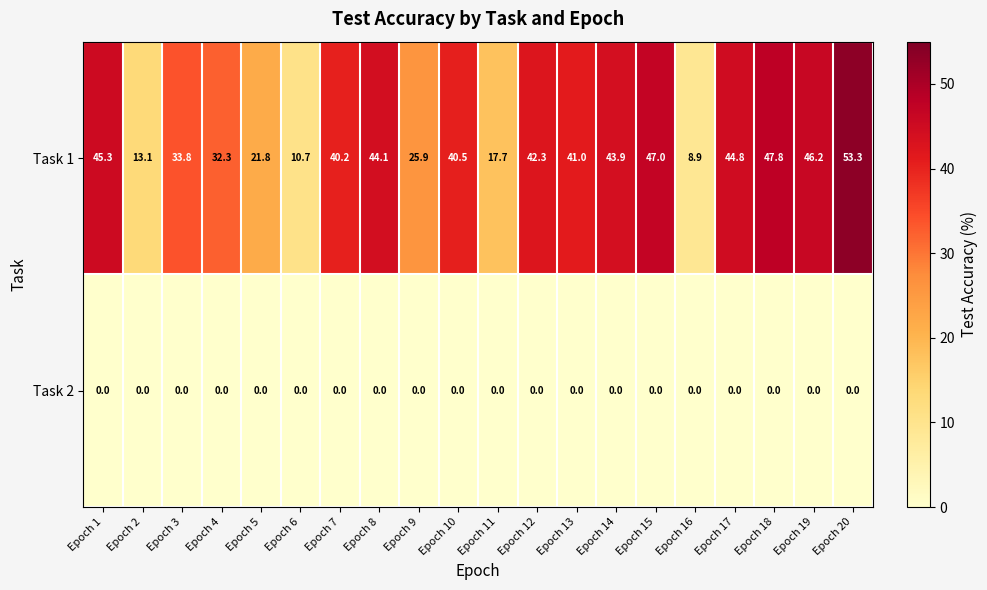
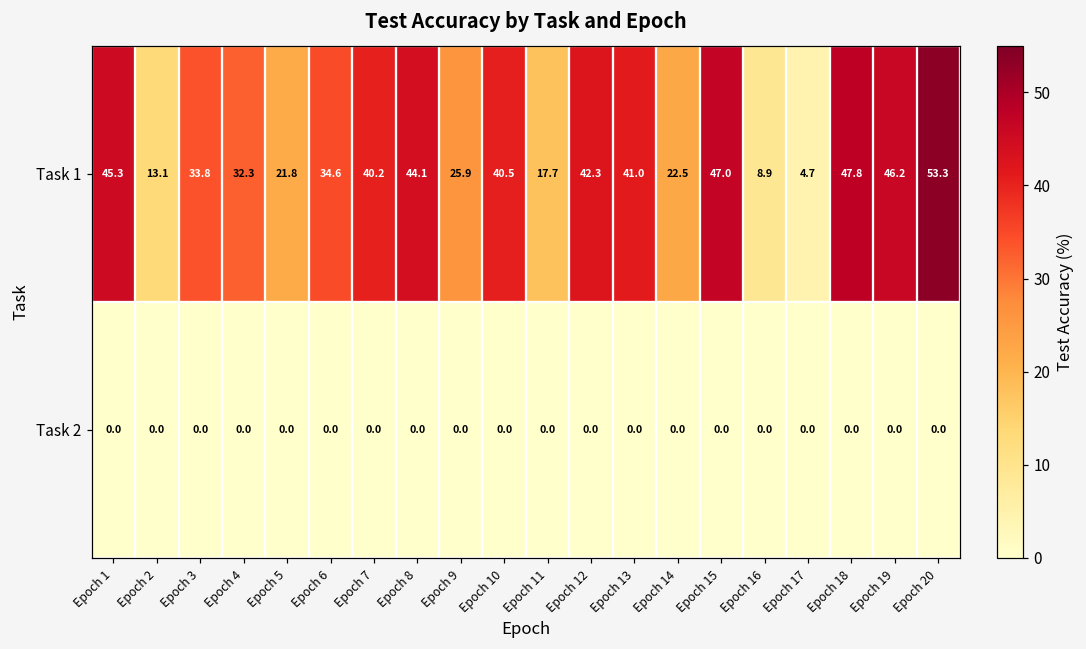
  {
    "Task 1": {
      "Epoch 1": 45.3,
      "Epoch 2": 13.1,
      "Epoch 3": 33.8,
      "Epoch 4": 32.3,
      "Epoch 5": 21.8,
-     "Epoch 6": 10.7,
+     "Epoch 6": 34.6,
      "Epoch 7": 40.2,
      "Epoch 8": 44.1,
      "Epoch 9": 25.9,
      "Epoch 10": 40.5,
      "Epoch 11": 17.7,
      "Epoch 12": 42.3,
      "Epoch 13": 41.0,
-     "Epoch 14": 43.9,
+     "Epoch 14": 22.5,
      "Epoch 15": 47.0,
      "Epoch 16": 8.9,
-     "Epoch 17": 44.8,
+     "Epoch 17": 4.7,
      "Epoch 18": 47.8,
      "Epoch 19": 46.2,
      "Epoch 20": 53.3
    },
    "Task 2": {
      "Epoch 1": 0.0,
      "Epoch 2": 0.0,
      "Epoch 3": 0.0,
      "Epoch 4": 0.0,
      "Epoch 5": 0.0,
      "Epoch 6": 0.0,
      "Epoch 7": 0.0,
      "Epoch 8": 0.0,
      "Epoch 9": 0.0,
      "Epoch 10": 0.0,
      "Epoch 11": 0.0,
      "Epoch 12": 0.0,
      "Epoch 13": 0.0,
      "Epoch 14": 0.0,
      "Epoch 15": 0.0,
      "Epoch 16": 0.0,
      "Epoch 17": 0.0,
      "Epoch 18": 0.0,
      "Epoch 19": 0.0,
      "Epoch 20": 0.0
    }
  }
